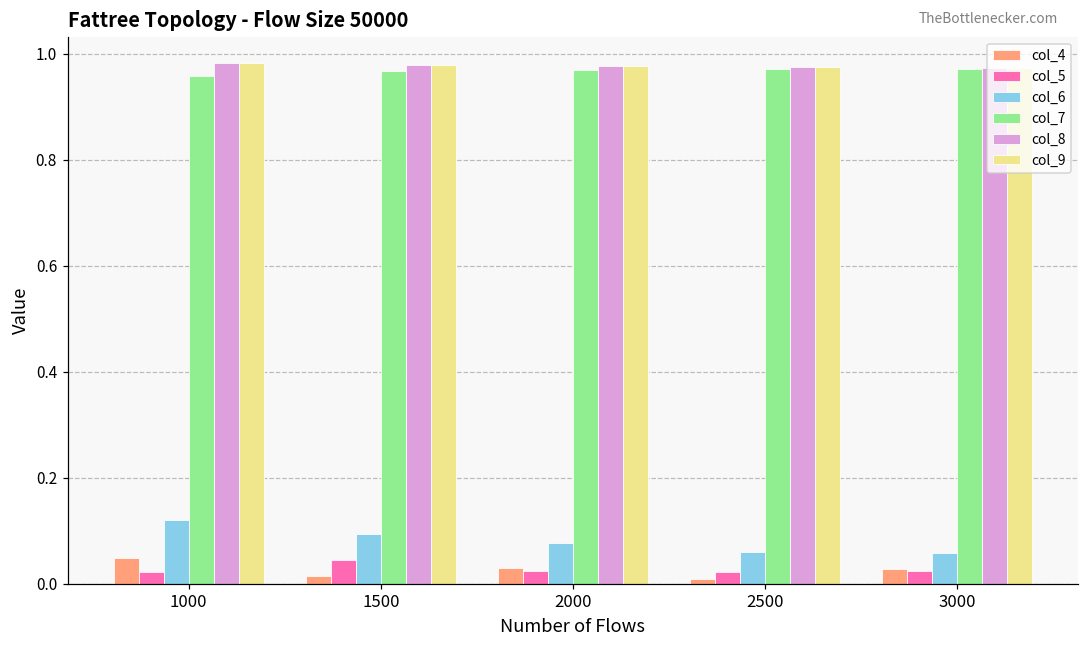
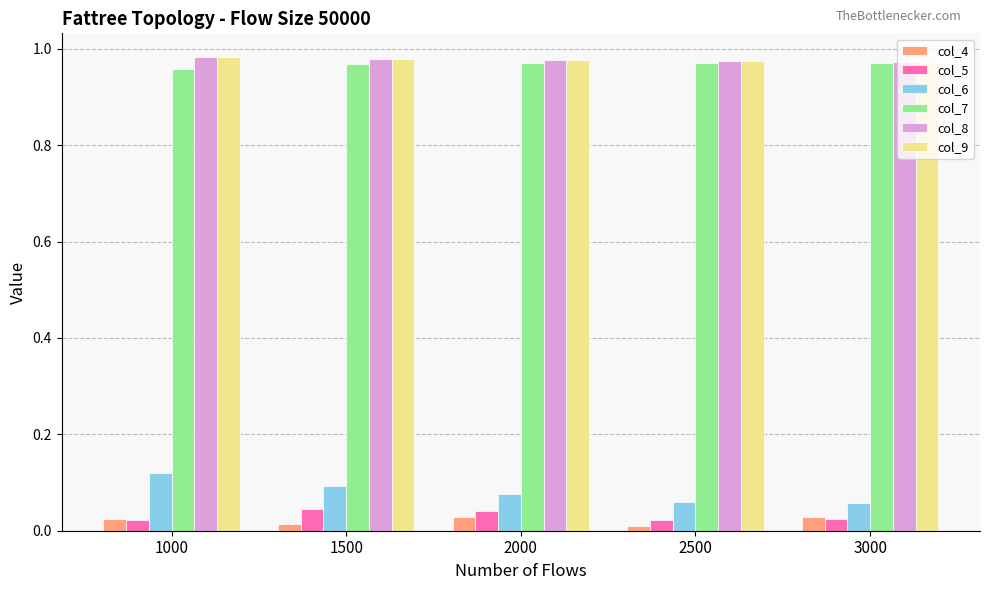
  {
    "col_4": {
-     "1000": 0.05,
+     "1000": 0.02,
      "1500": 0.01,
      "2000": 0.03,
      "2500": 0.01,
      "3000": 0.03
    },
    "col_5": {
      "1000": 0.02,
      "1500": 0.04,
-     "2000": 0.02,
+     "2000": 0.04,
      "2500": 0.02,
      "3000": 0.02
    },
    "col_6": {
      "1000": 0.12,
      "1500": 0.09,
      "2000": 0.08,
      "2500": 0.06,
      "3000": 0.06
    },
    "col_7": {
      "1000": 0.96,
      "1500": 0.97,
      "2000": 0.97,
      "2500": 0.97,
      "3000": 0.97
    },
    "col_8": {
      "1000": 0.98,
      "1500": 0.98,
      "2000": 0.98,
      "2500": 0.97
    },
    "col_9": {
      "1000": 0.98,
      "1500": 0.98,
      "2000": 0.98,
      "2500": 0.97
    }
  }
